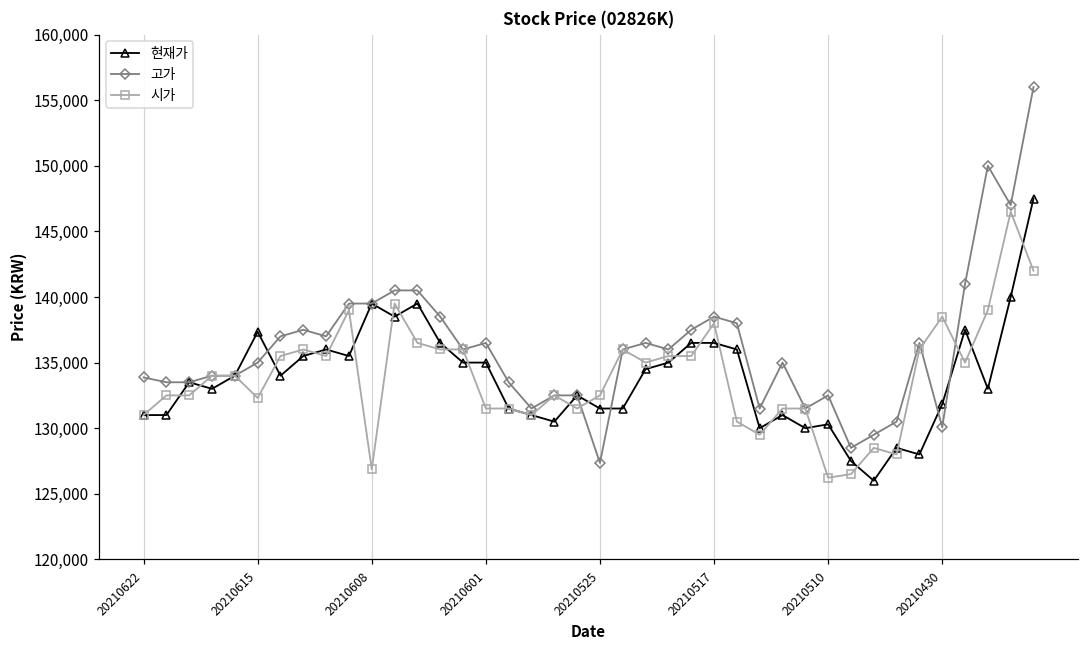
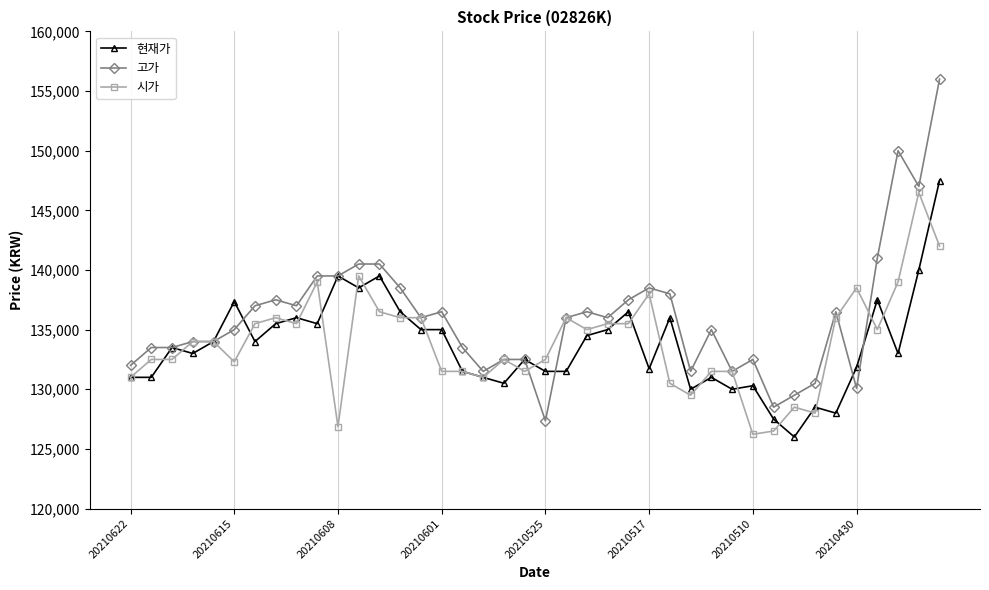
  {
    "현재가": {
      "20210615": "137,400",
      "20210601": "135,000",
      "20210525": "131,500",
-     "20210517": "136,500",
+     "20210517": "131,700",
      "20210510": "130,300",
      "20210430": "131,800"
    },
    "고가": {
-     "20210622": "133,900",
+     "20210622": "132,000",
      "20210615": "135,000",
      "20210601": "136,500",
      "20210525": "127,400",
      "20210517": "138,500",
      "20210510": "132,500",
      "20210430": "130,100"
    },
    "시가": {
      "20210615": "132,300",
      "20210608": "126,900",
      "20210601": "131,500",
      "20210525": "132,500",
      "20210517": "138,000",
      "20210510": "126,200",
      "20210430": "138,500"
    }
  }
